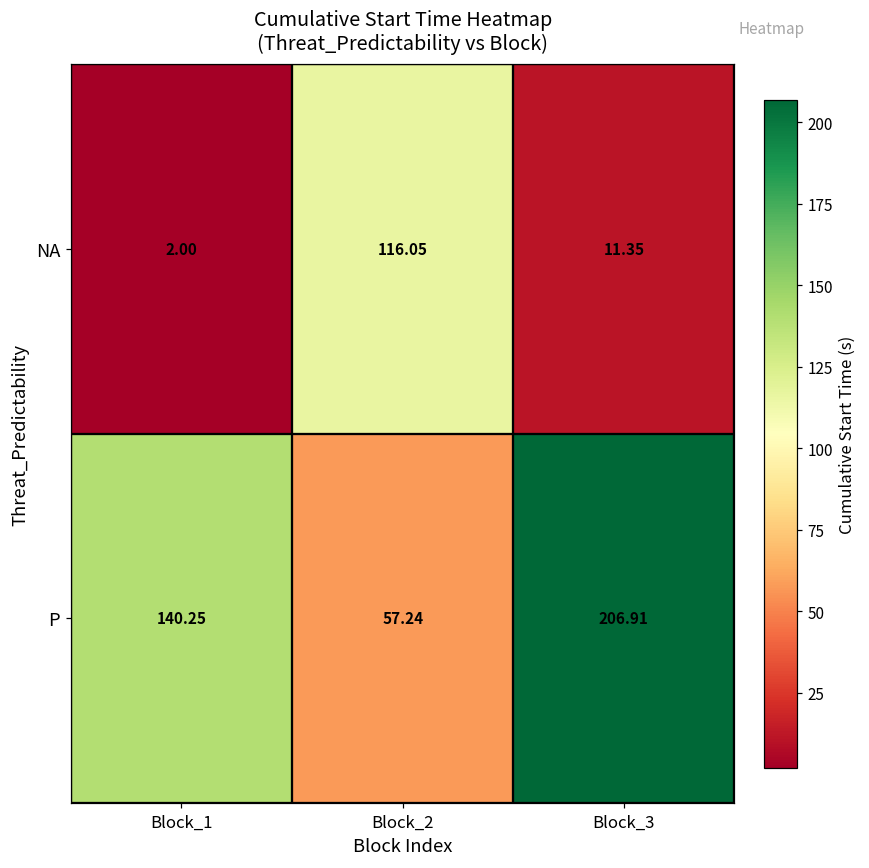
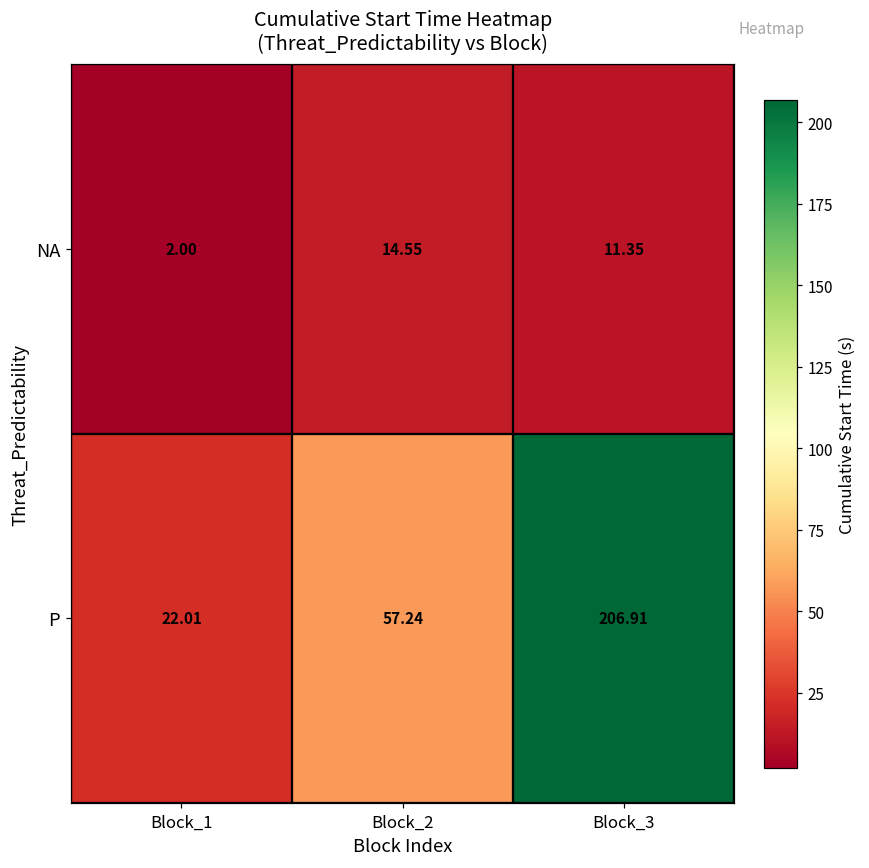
  {
    "NA": {
      "Block_1": 2.00,
-     "Block_2": 116.05,
+     "Block_2": 14.55,
      "Block_3": 11.35
    },
    "P": {
-     "Block_1": 140.25,
+     "Block_1": 22.01,
      "Block_2": 57.24,
      "Block_3": 206.91
    }
  }
